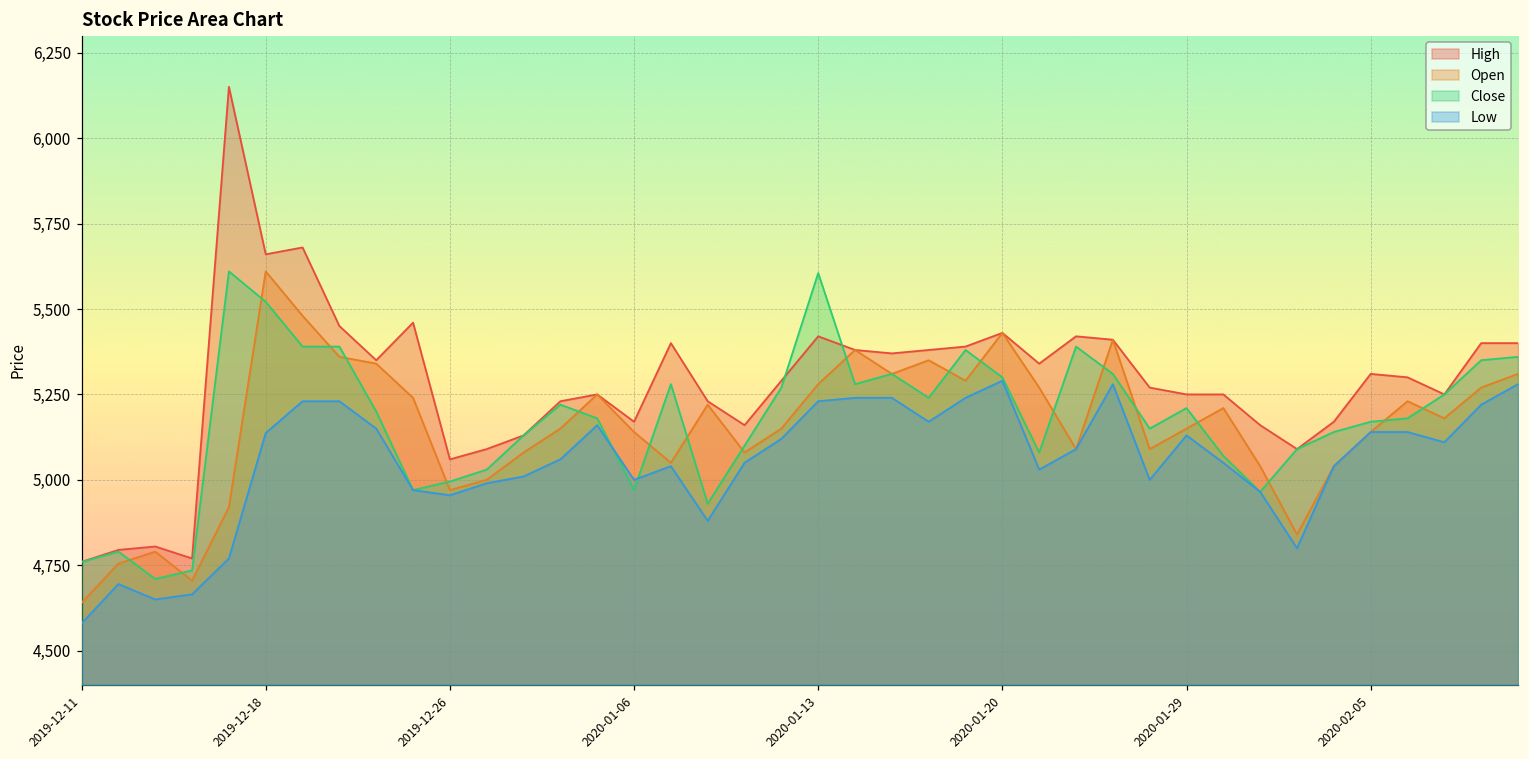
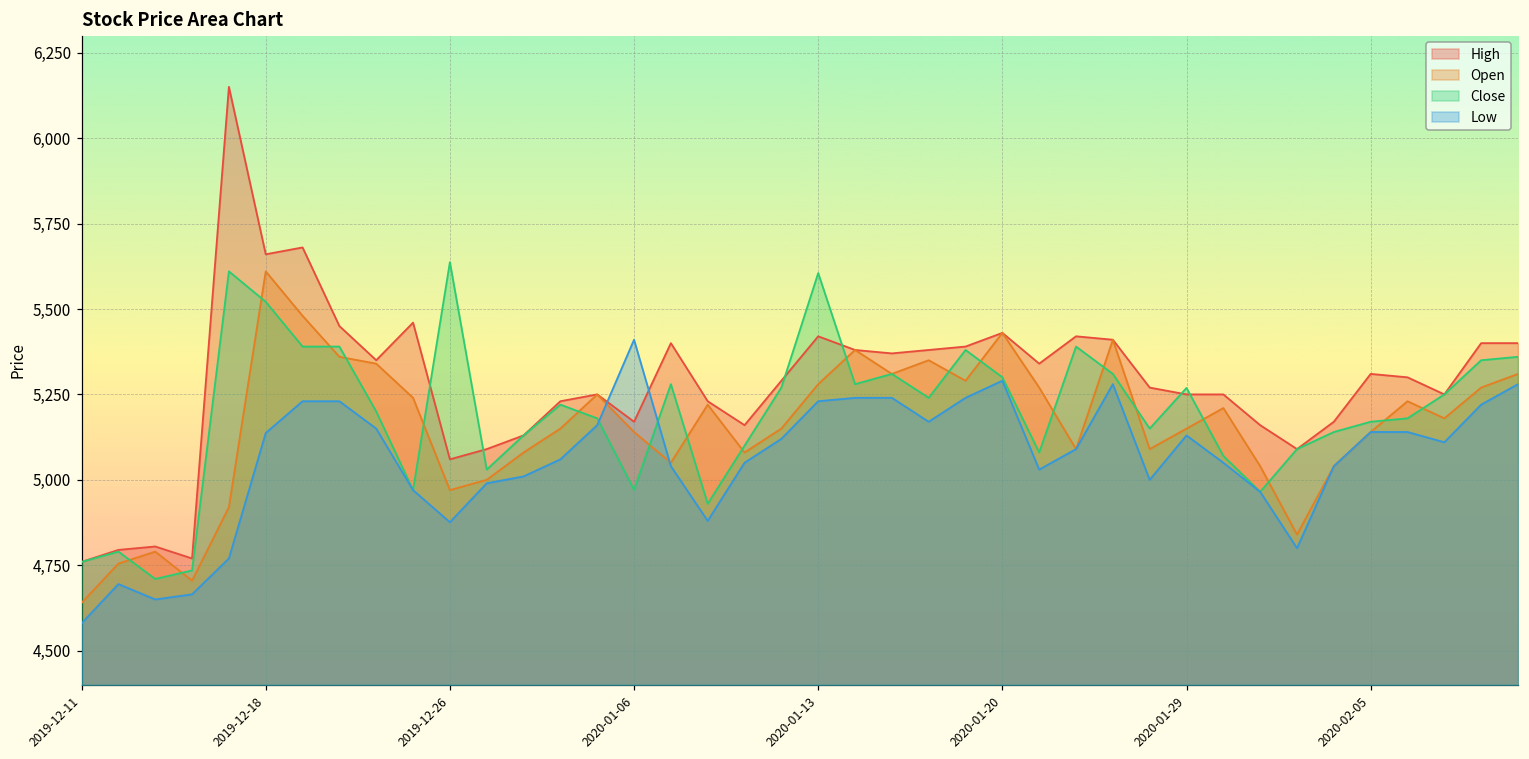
  {
    "Close": {
      "2019-12-18": "5,520",
-     "2019-12-26": "5,000",
+     "2019-12-26": "5,640",
      "2020-01-06": "4,970",
      "2020-01-13": "5,610",
      "2020-01-20": "5,300",
-     "2020-01-29": "5,210",
+     "2020-01-29": "5,270",
      "2020-02-05": "5,170"
    },
    "Low": {
      "2019-12-11": "4,580",
      "2019-12-18": "5,140",
-     "2019-12-26": "4,960",
-     "2020-01-06": "5,000",
+     "2019-12-26": "4,880",
+     "2020-01-06": "5,410",
      "2020-01-13": "5,230",
      "2020-01-20": "5,290",
      "2020-01-29": "5,130"
    }
  }
